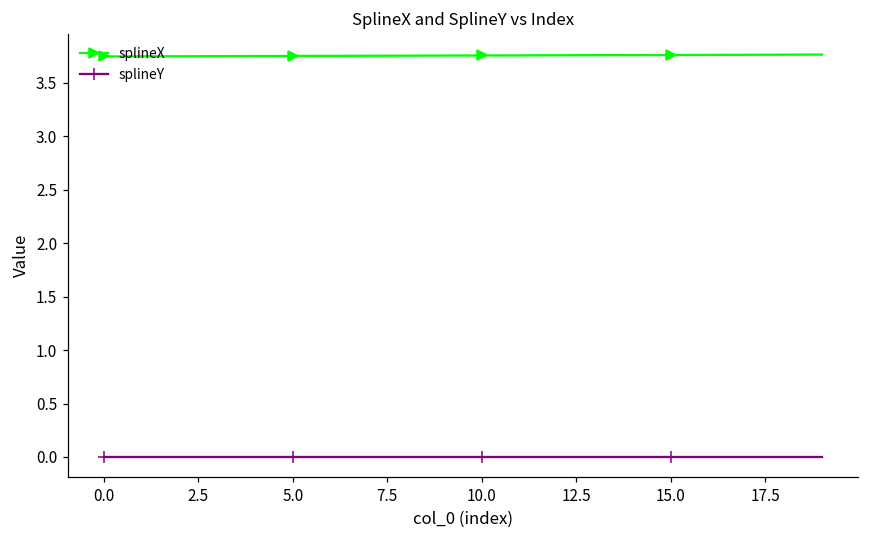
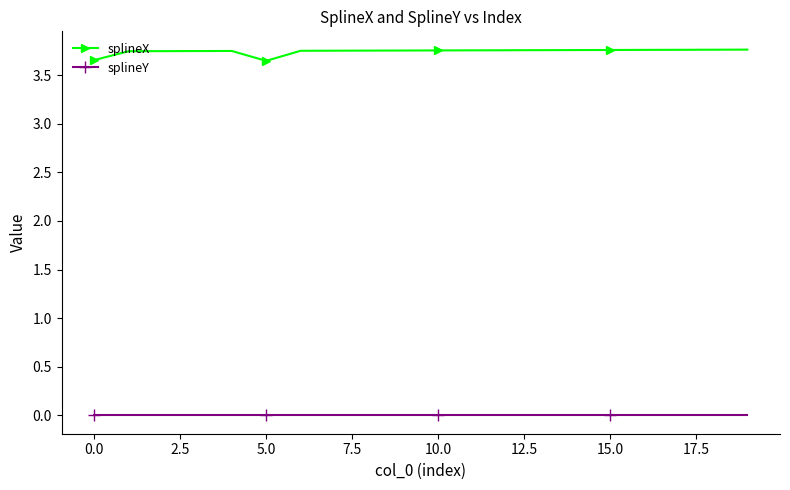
  {
    "splineX": {
-     "0.0": 3.75,
-     "5.0": 3.7,
+     "0.0": 3.66,
+     "5.0": 3.6,
      "10.0": 3.8,
      "15.0": 3.8
    },
    "splineY": {
      "0.0": 0.0,
      "5.0": 0.0,
      "10.0": 0.0,
      "15.0": 0.0
    }
  }
